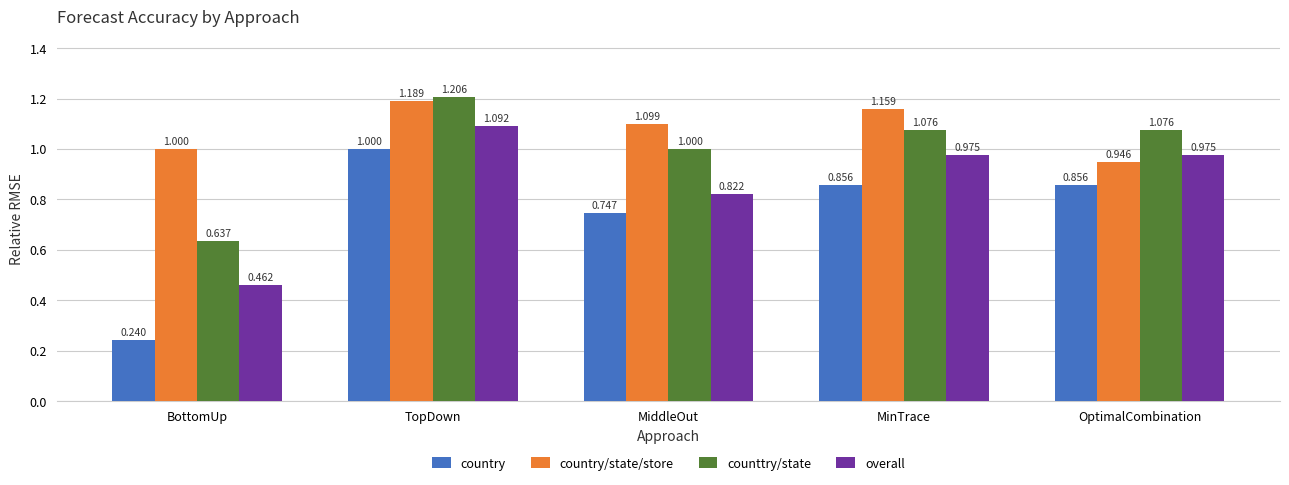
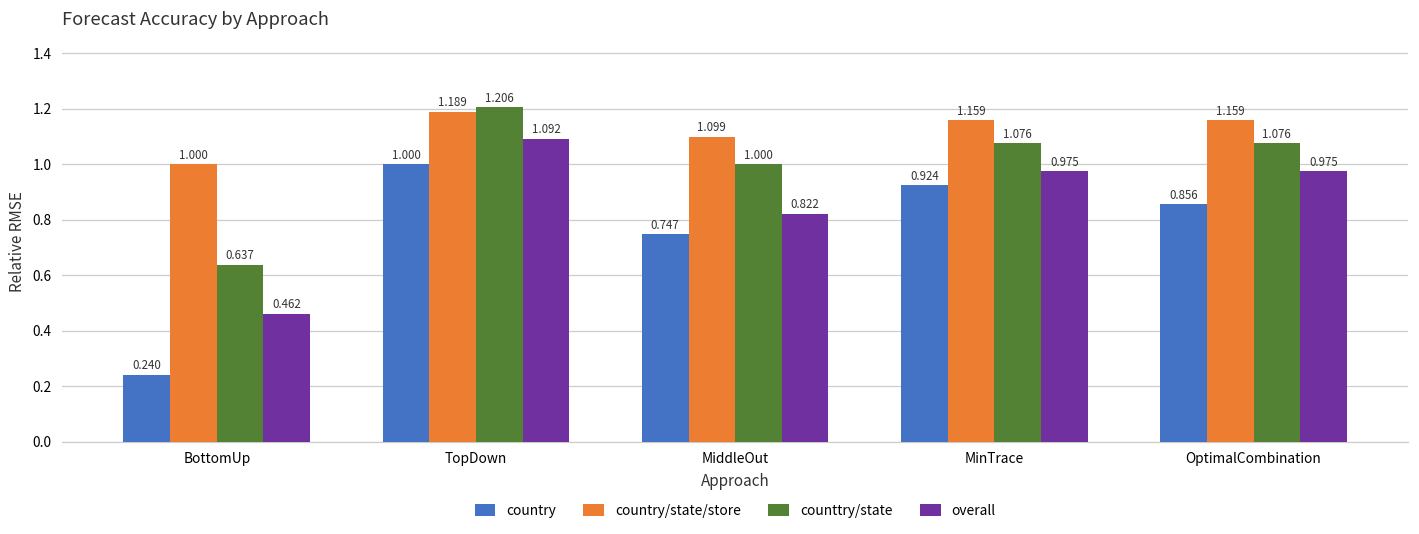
  {
    "country": {
      "BottomUp": 0.240,
      "TopDown": 1.000,
      "MiddleOut": 0.747,
-     "MinTrace": 0.856,
+     "MinTrace": 0.924,
      "OptimalCombination": 0.856
    },
    "country/state/store": {
      "BottomUp": 1.000,
      "TopDown": 1.189,
      "MiddleOut": 1.099,
      "MinTrace": 1.159,
-     "OptimalCombination": 0.946
+     "OptimalCombination": 1.159
    },
    "counttry/state": {
      "BottomUp": 0.637,
      "TopDown": 1.206,
      "MiddleOut": 1.000,
      "MinTrace": 1.076,
      "OptimalCombination": 1.076
    },
    "overall": {
      "BottomUp": 0.462,
      "TopDown": 1.092,
      "MiddleOut": 0.822,
      "MinTrace": 0.975,
      "OptimalCombination": 0.975
    }
  }
